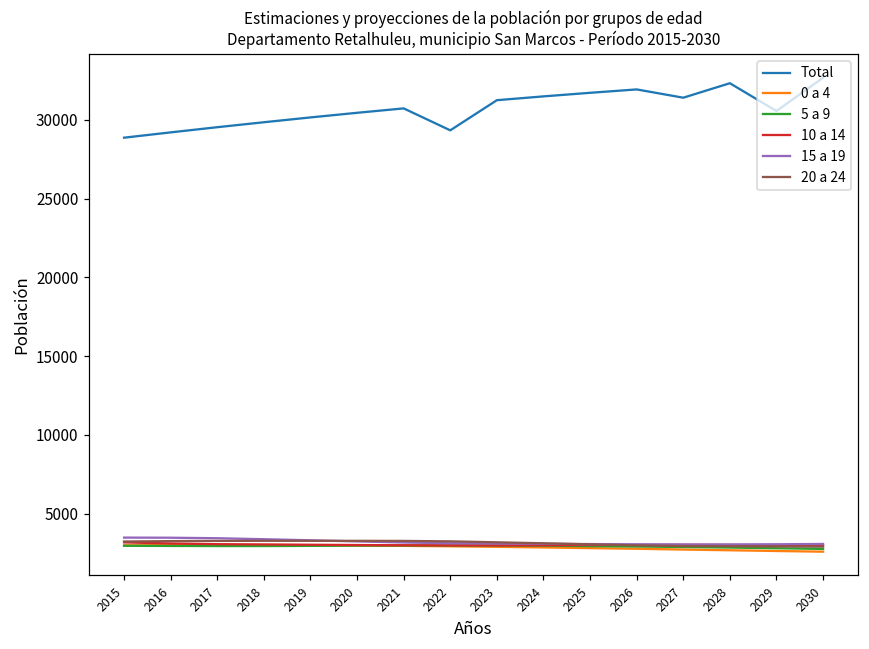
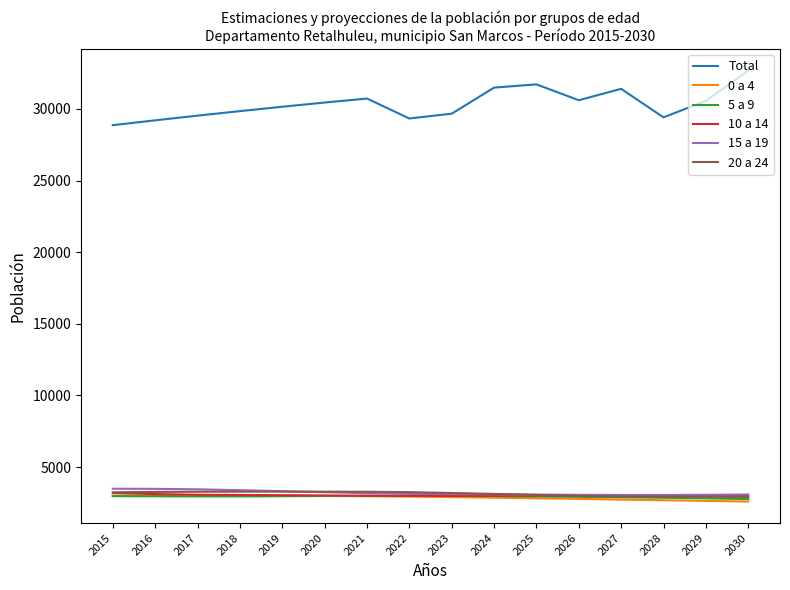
  {
    "Total": {
      "2015": 28900,
      "2016": 29200,
      "2017": 29500,
      "2018": 29800,
      "2019": 30200,
      "2020": 30400,
      "2021": 30700,
      "2022": 29300,
-     "2023": 31200,
+     "2023": 29700,
      "2024": 31500,
      "2025": 31700,
-     "2026": 31900,
+     "2026": 30600,
      "2027": 31400,
-     "2028": 32300
+     "2028": 29400
    },
    "15 a 19": {
      "2015": 3500,
      "2016": 3500
    }
  }
